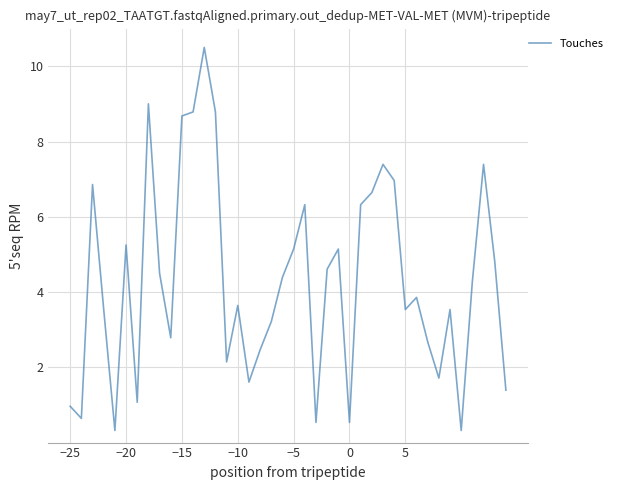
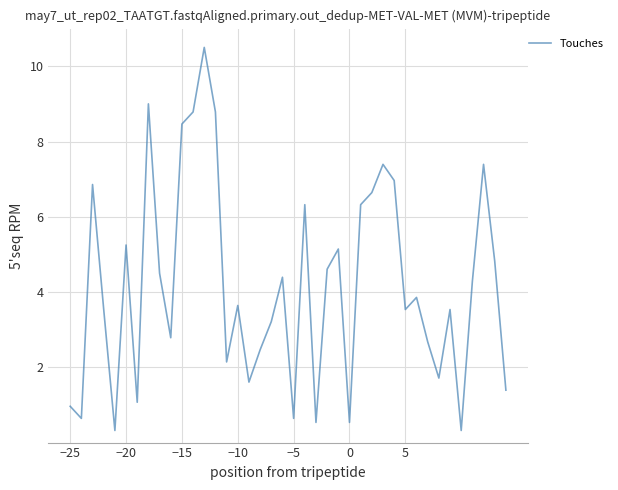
  {
    "−25": 1.0,
    "−20": 5.3,
-   "−15": 8.7,
+   "−15": 8.5,
    "−10": 3.6,
-   "−5": 5.1,
+   "−5": 0.6,
    "0": 0.5,
    "5": 3.5
  }
